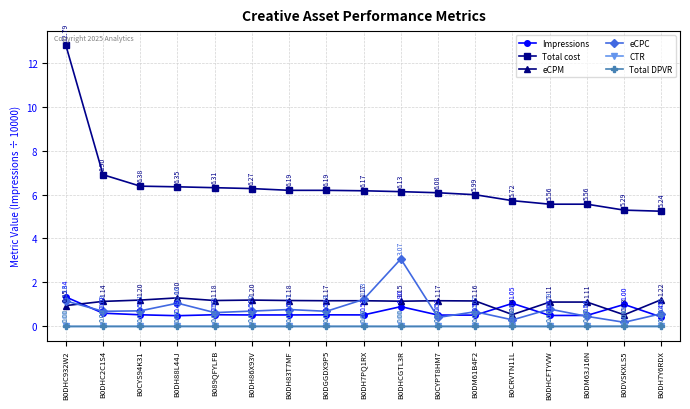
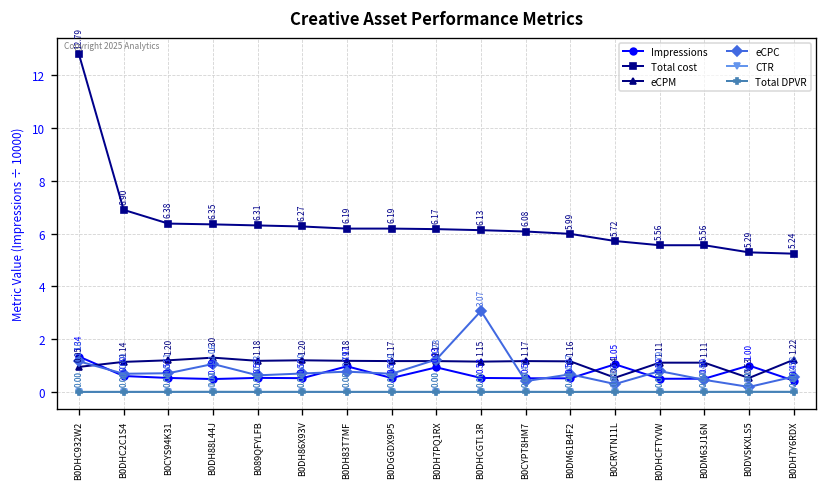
  {
    "Impressions": {
-     "B0DH83T7MF": 0.52,
-     "B0DH7PQ1RX": 0.53,
-     "B0DHCGTL3R": 0.90
+     "B0DH83T7MF": 0.97,
+     "B0DH7PQ1RX": 0.93,
+     "B0DHCGTL3R": 0.53
    }
  }
